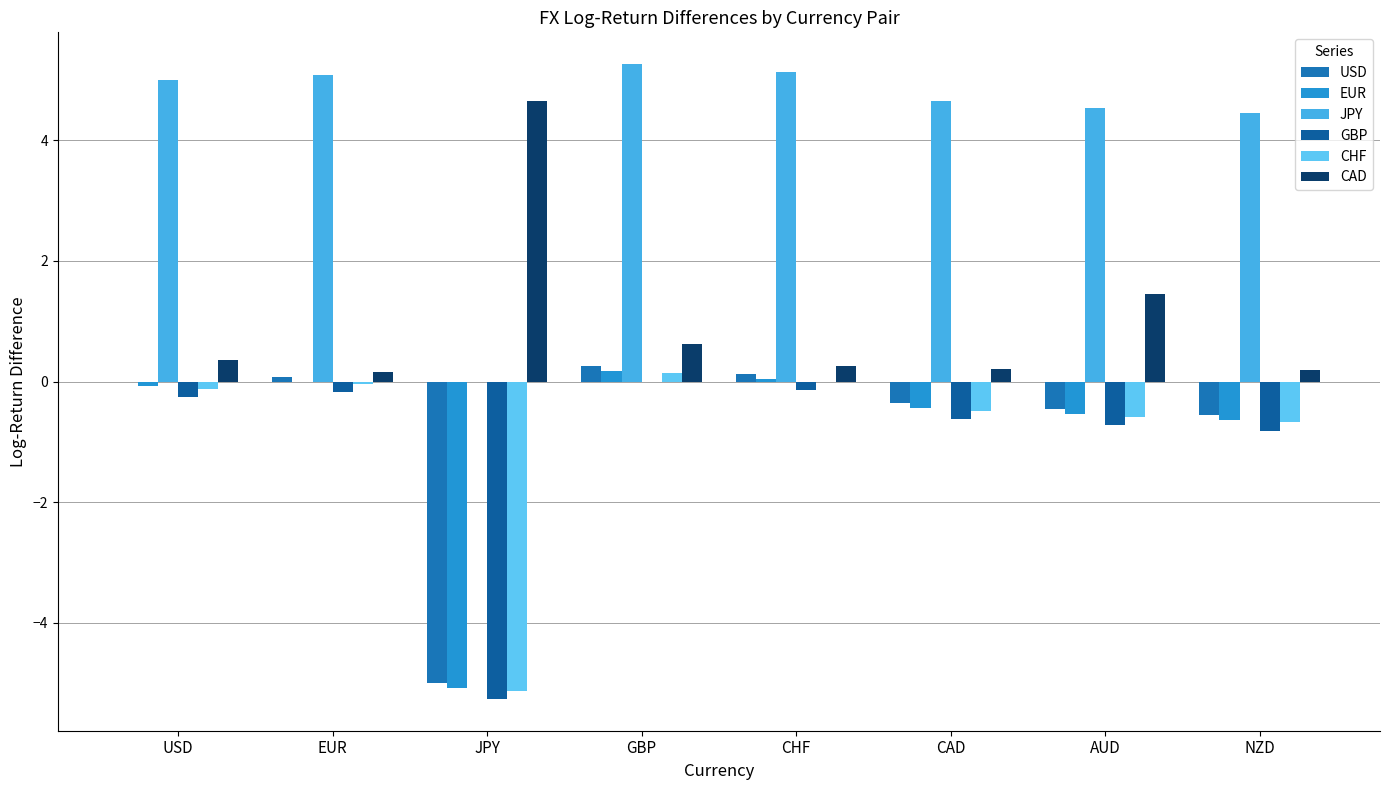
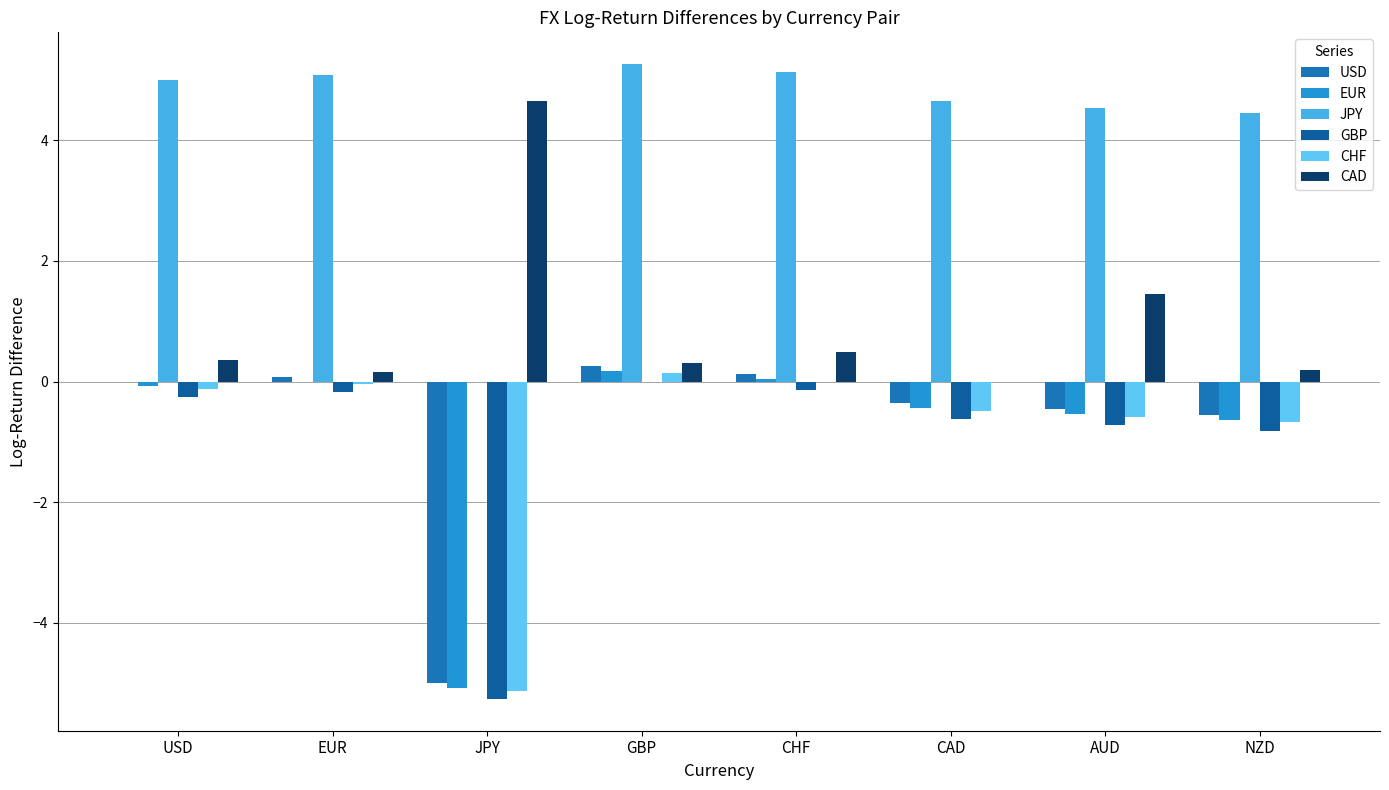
  {
    "CAD": {
      "USD": 0.4,
      "EUR": 0.2,
      "JPY": 4.6,
-     "GBP": 0.6,
-     "CHF": 0.3,
-     "CAD": 0.2,
+     "GBP": 0.3,
+     "CHF": 0.5,
+     "CAD": 0.0,
      "AUD": 1.5,
      "NZD": 0.2
    }
  }
